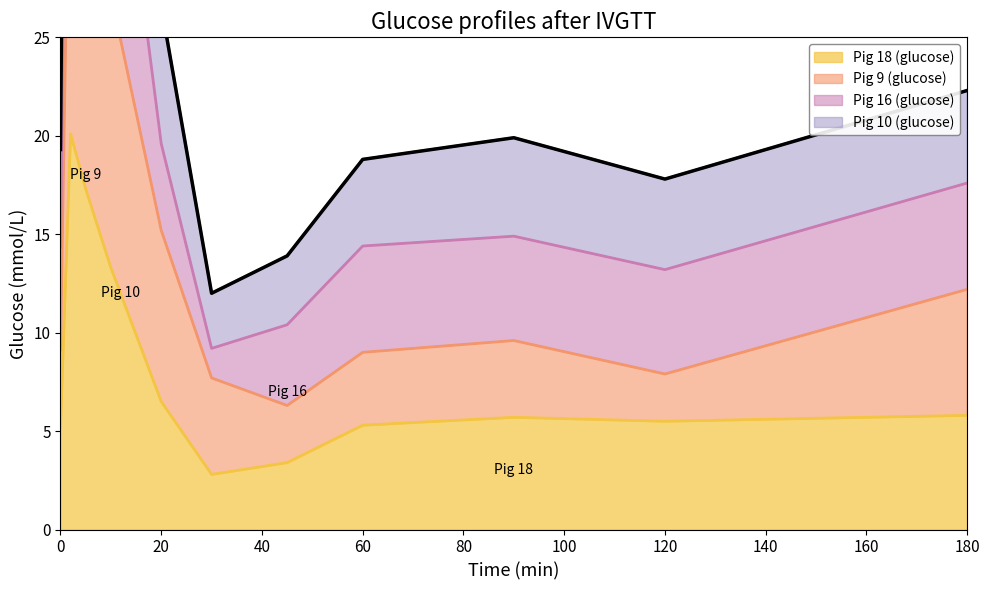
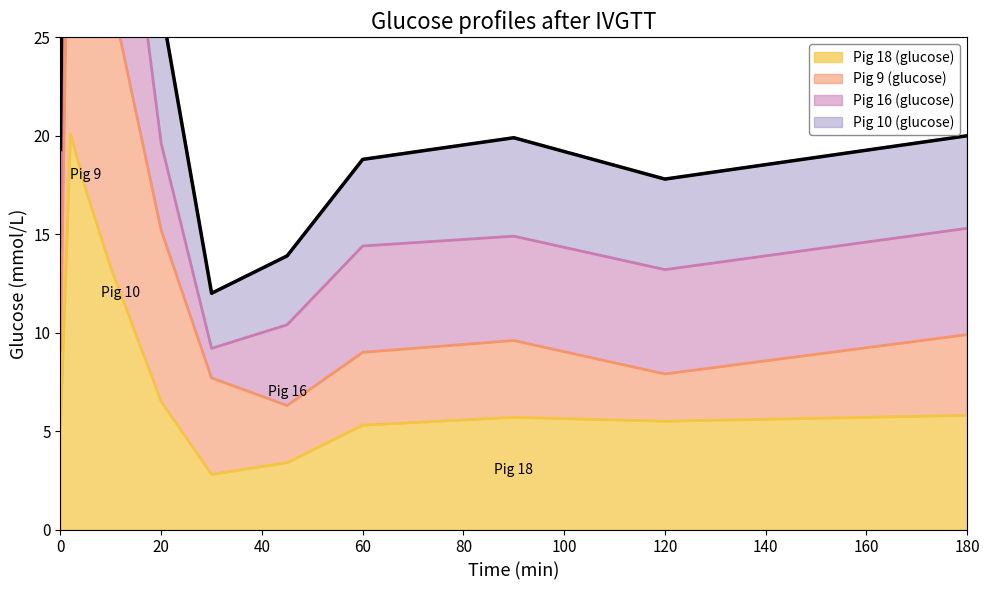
  {
    "Pig 18 (glucose)": {
      "0": 5.2,
      "20": 6.5,
      "60": 5.3,
      "120": 5.5,
      "180": 5.8
    },
    "Pig 9 (glucose)": {
      "0": 3.9,
      "20": 8.7,
      "60": 3.7,
      "120": 2.4,
-     "180": 6.4
+     "180": 4.1
    }
  }
